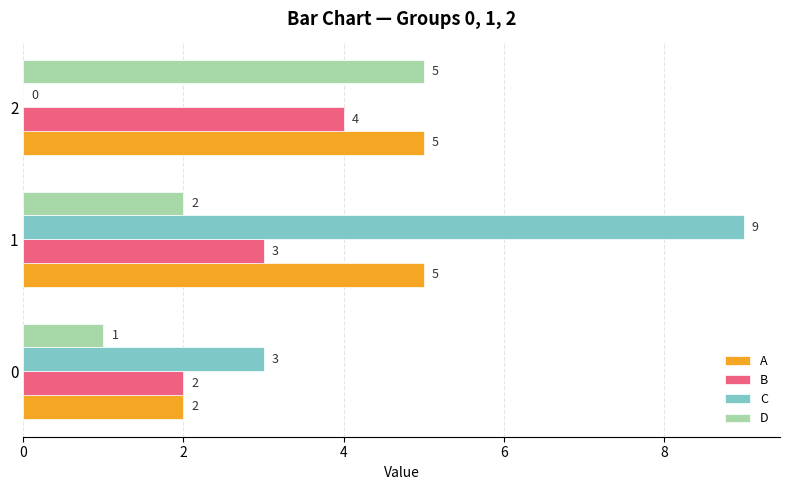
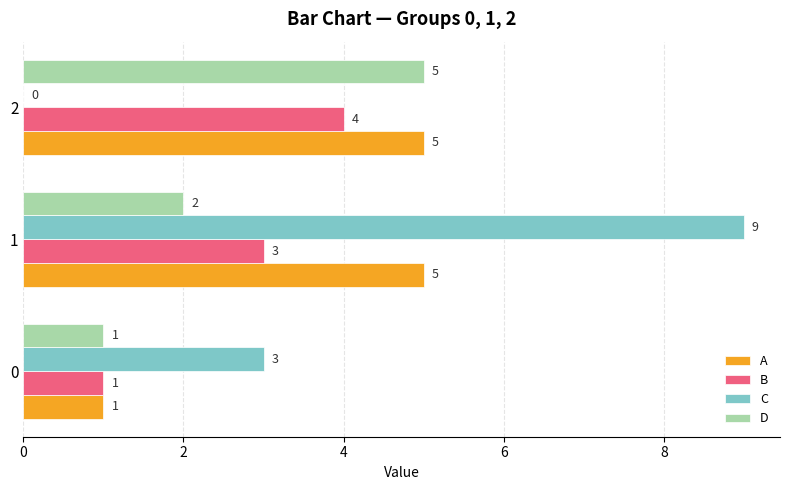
  {
    "A": {
      "2": 5,
      "1": 5,
-     "0": 2
+     "0": 1
    },
    "B": {
      "2": 4,
      "1": 3,
-     "0": 2
+     "0": 1
    }
  }
